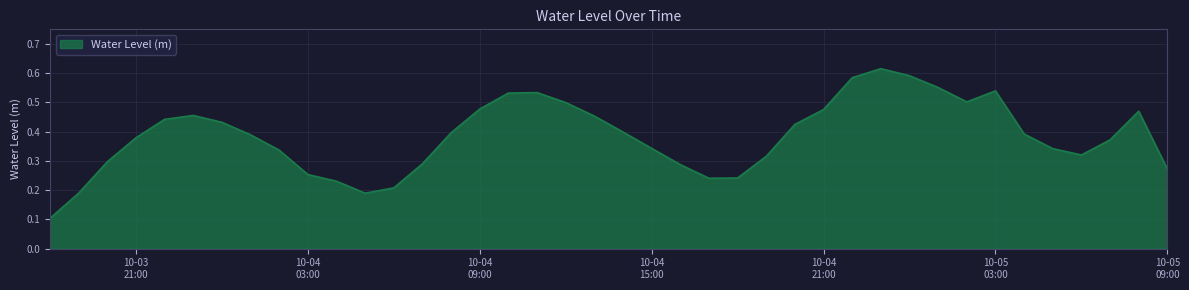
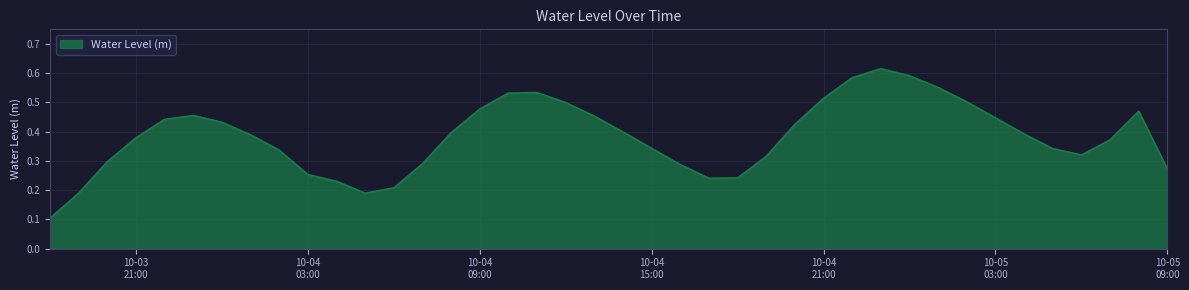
  {
    "10-03 21:00": 0.38,
    "10-04 03:00": 0.25,
    "10-04 09:00": 0.48,
    "10-04 15:00": 0.34,
-   "10-04 21:00": 0.48,
-   "10-05 03:00": 0.54,
+   "10-04 21:00": 0.51,
+   "10-05 03:00": 0.45,
    "10-05 09:00": 0.27
  }
